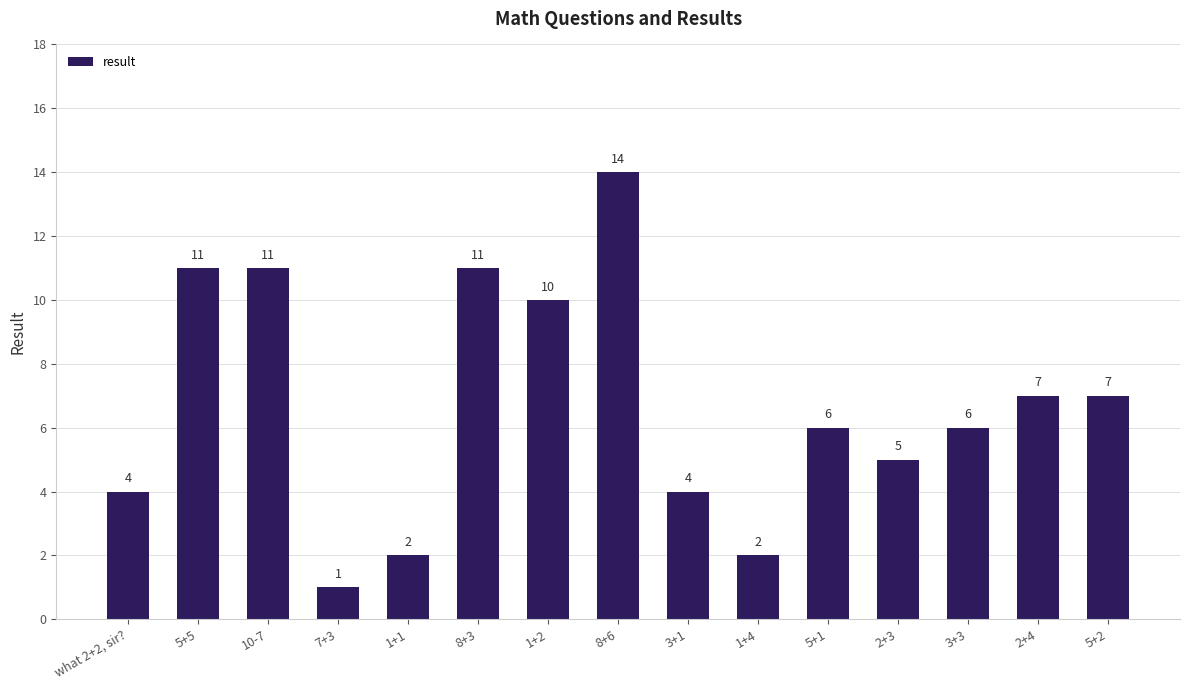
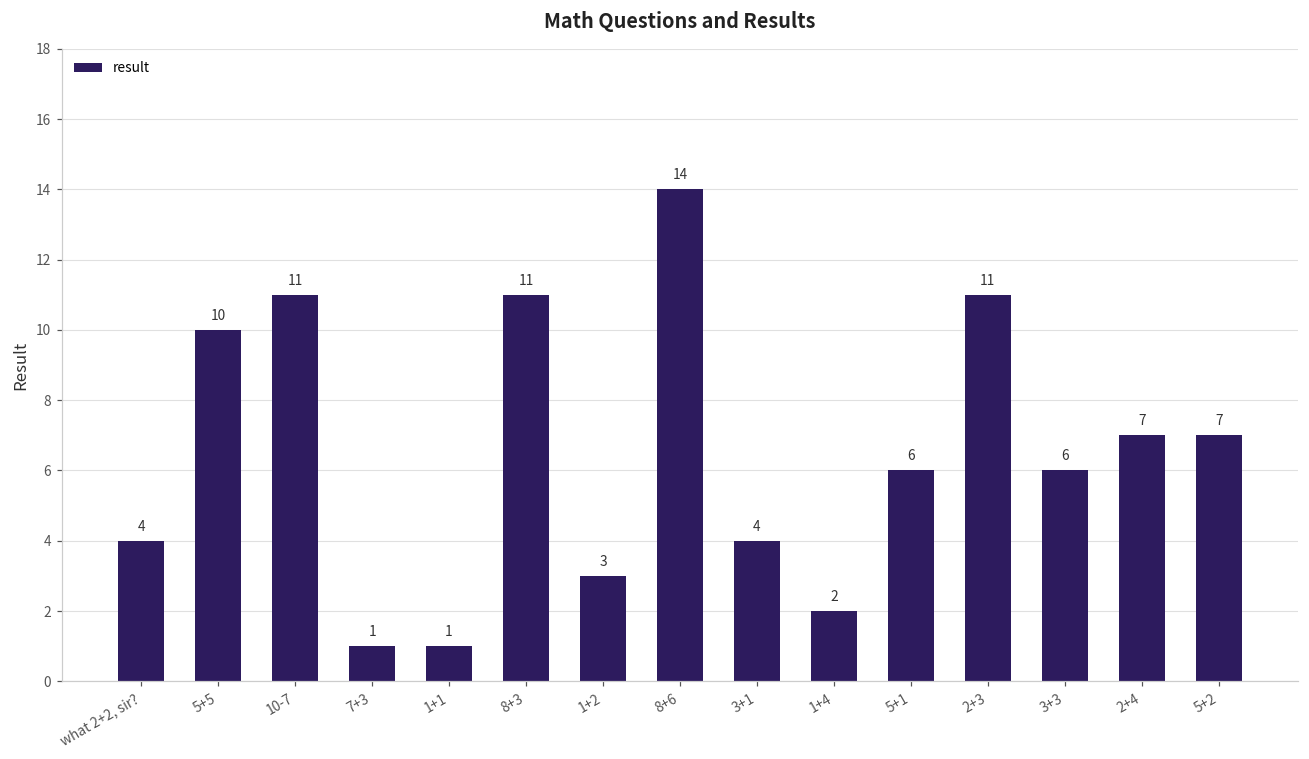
  {
    "what 2+2, sir?": 4,
-   "5+5": 11,
+   "5+5": 10,
    "10-7": 11,
    "7+3": 1,
-   "1+1": 2,
+   "1+1": 1,
    "8+3": 11,
-   "1+2": 10,
+   "1+2": 3,
    "8+6": 14,
    "3+1": 4,
    "1+4": 2,
    "5+1": 6,
-   "2+3": 5,
+   "2+3": 11,
    "3+3": 6,
    "2+4": 7,
    "5+2": 7
  }
